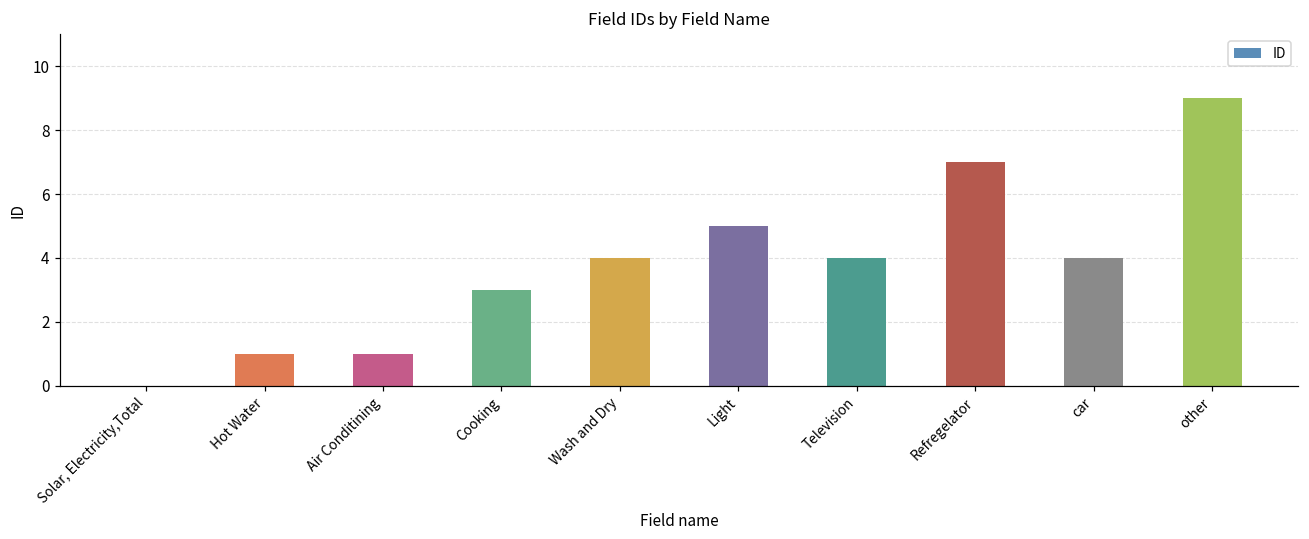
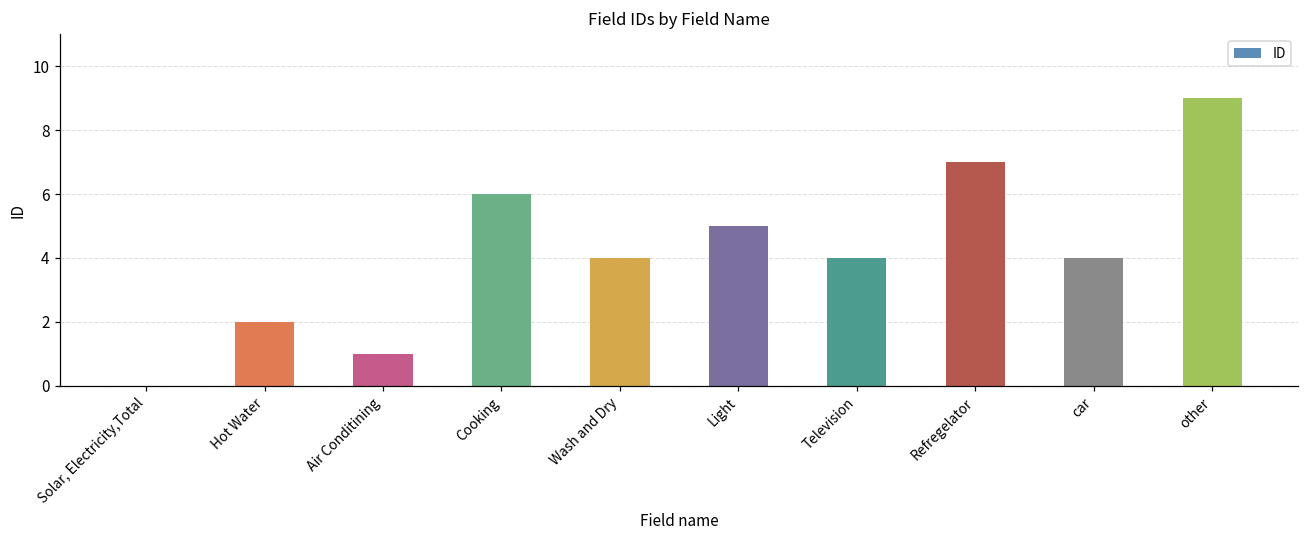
  {
    "Solar, Electricity,Total": 0,
-   "Hot Water": 1,
+   "Hot Water": 2,
    "Air Conditining": 1,
-   "Cooking": 3,
+   "Cooking": 6,
    "Wash and Dry": 4,
    "Light": 5,
    "Television": 4,
    "Refregelator": 7,
    "car": 4,
    "other": 9
  }
